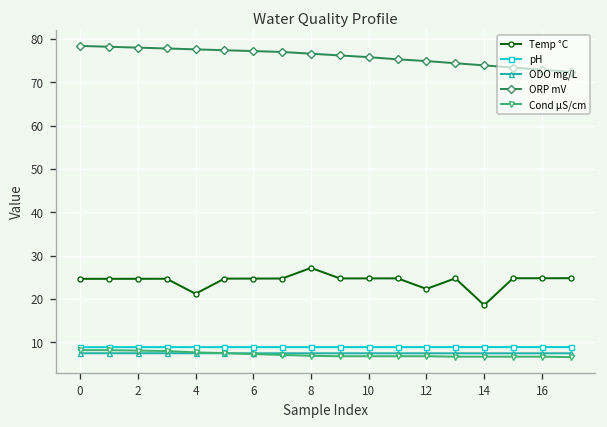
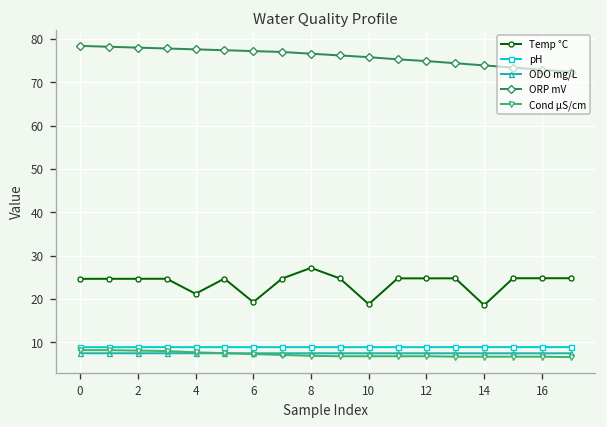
  {
    "Temp °C": {
      "0": 25,
      "2": 25,
      "4": 21,
-     "6": 25,
+     "6": 19,
      "8": 27,
-     "10": 25,
-     "12": 22,
+     "10": 19,
+     "12": 25,
      "14": 19,
      "16": 25
    }
  }
